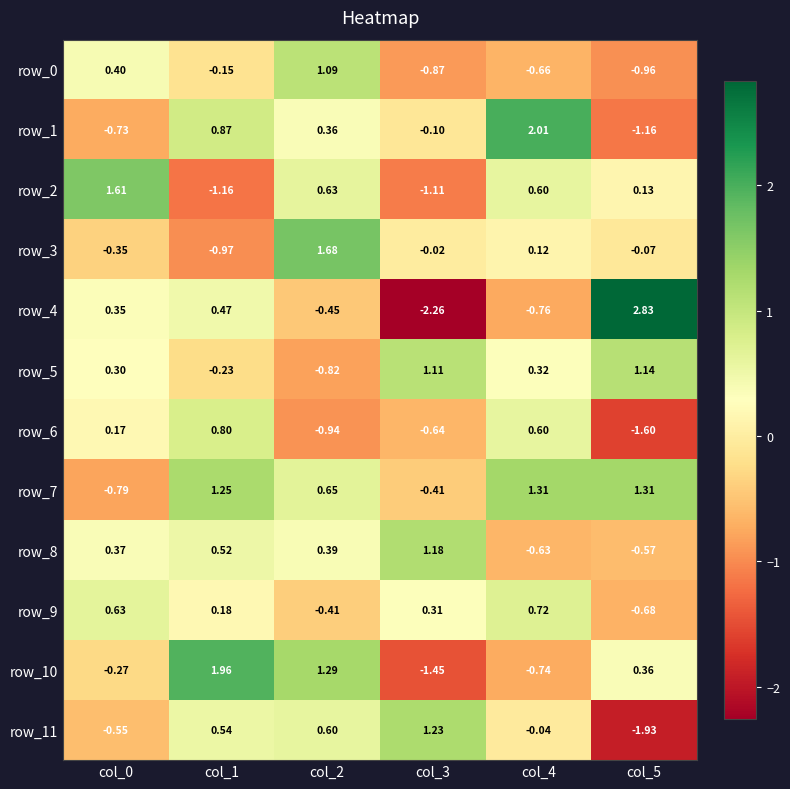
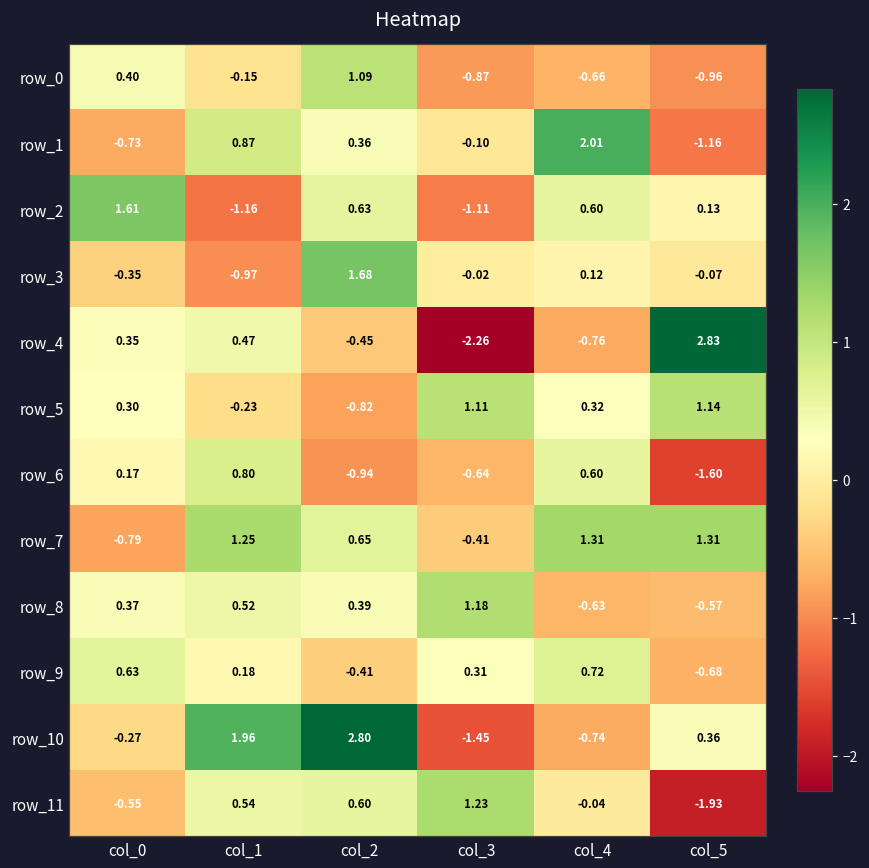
  {
    "row_0": {
      "col_0": 0.40,
      "col_1": -0.15,
      "col_2": 1.09,
      "col_3": -0.87,
      "col_4": -0.66,
      "col_5": -0.96
    },
    "row_1": {
      "col_0": -0.73,
      "col_1": 0.87,
      "col_2": 0.36,
      "col_3": -0.10,
      "col_4": 2.01,
      "col_5": -1.16
    },
    "row_2": {
      "col_0": 1.61,
      "col_1": -1.16,
      "col_2": 0.63,
      "col_3": -1.11,
      "col_4": 0.60,
      "col_5": 0.13
    },
    "row_3": {
      "col_0": -0.35,
      "col_1": -0.97,
      "col_2": 1.68,
      "col_3": -0.02,
      "col_4": 0.12,
      "col_5": -0.07
    },
    "row_4": {
      "col_0": 0.35,
      "col_1": 0.47,
      "col_2": -0.45,
      "col_3": -2.26,
      "col_4": -0.76,
      "col_5": 2.83
    },
    "row_5": {
      "col_0": 0.30,
      "col_1": -0.23,
      "col_2": -0.82,
      "col_3": 1.11,
      "col_4": 0.32,
      "col_5": 1.14
    },
    "row_6": {
      "col_0": 0.17,
      "col_1": 0.80,
      "col_2": -0.94,
      "col_3": -0.64,
      "col_4": 0.60,
      "col_5": -1.60
    },
    "row_7": {
      "col_0": -0.79,
      "col_1": 1.25,
      "col_2": 0.65,
      "col_3": -0.41,
      "col_4": 1.31,
      "col_5": 1.31
    },
    "row_8": {
      "col_0": 0.37,
      "col_1": 0.52,
      "col_2": 0.39,
      "col_3": 1.18,
      "col_4": -0.63,
      "col_5": -0.57
    },
    "row_9": {
      "col_0": 0.63,
      "col_1": 0.18,
      "col_2": -0.41,
      "col_3": 0.31,
      "col_4": 0.72,
      "col_5": -0.68
    },
    "row_10": {
      "col_0": -0.27,
      "col_1": 1.96,
-     "col_2": 1.29,
+     "col_2": 2.80,
      "col_3": -1.45,
      "col_4": -0.74,
      "col_5": 0.36
    },
    "row_11": {
      "col_0": -0.55,
      "col_1": 0.54,
      "col_2": 0.60,
      "col_3": 1.23,
      "col_4": -0.04,
      "col_5": -1.93
    }
  }
